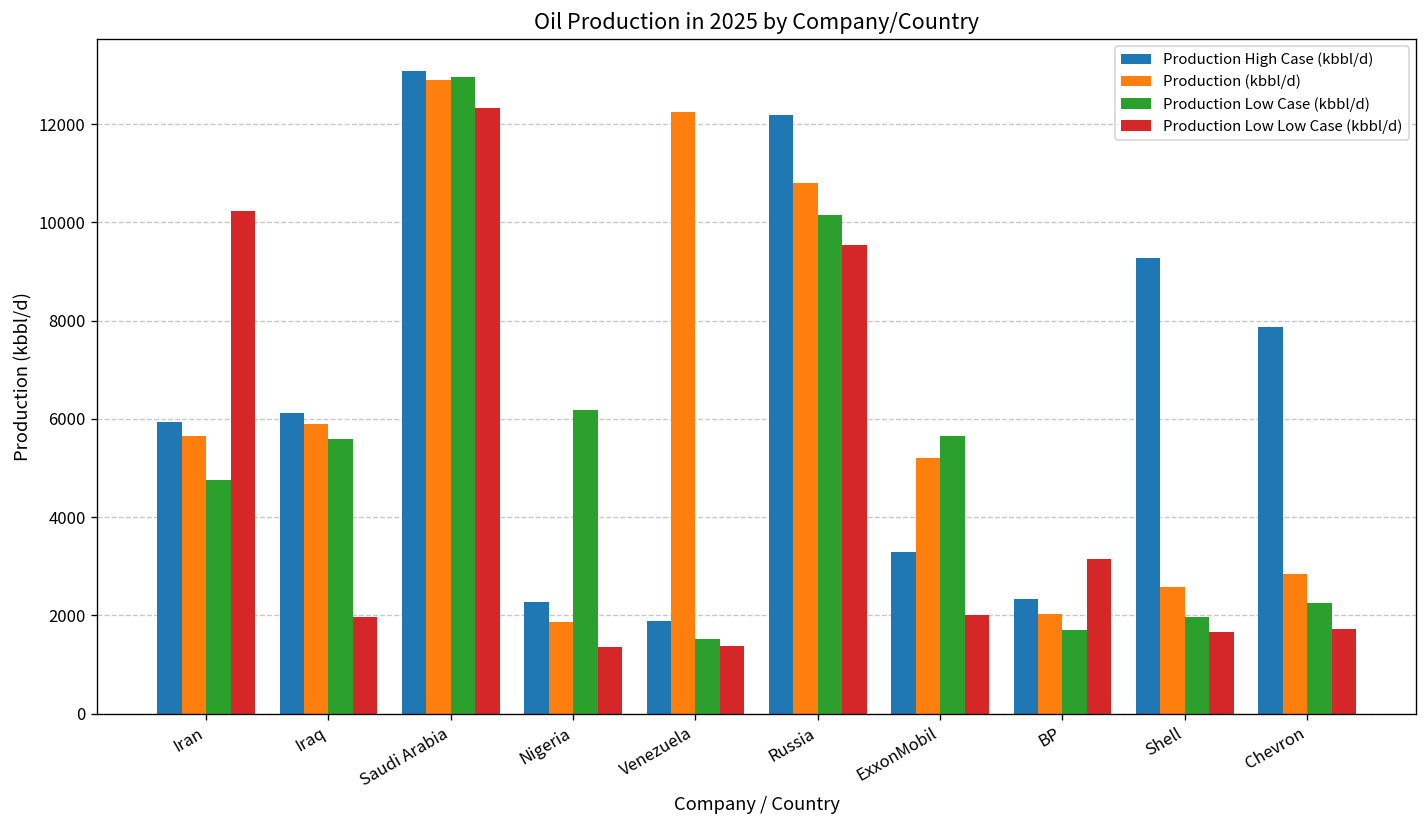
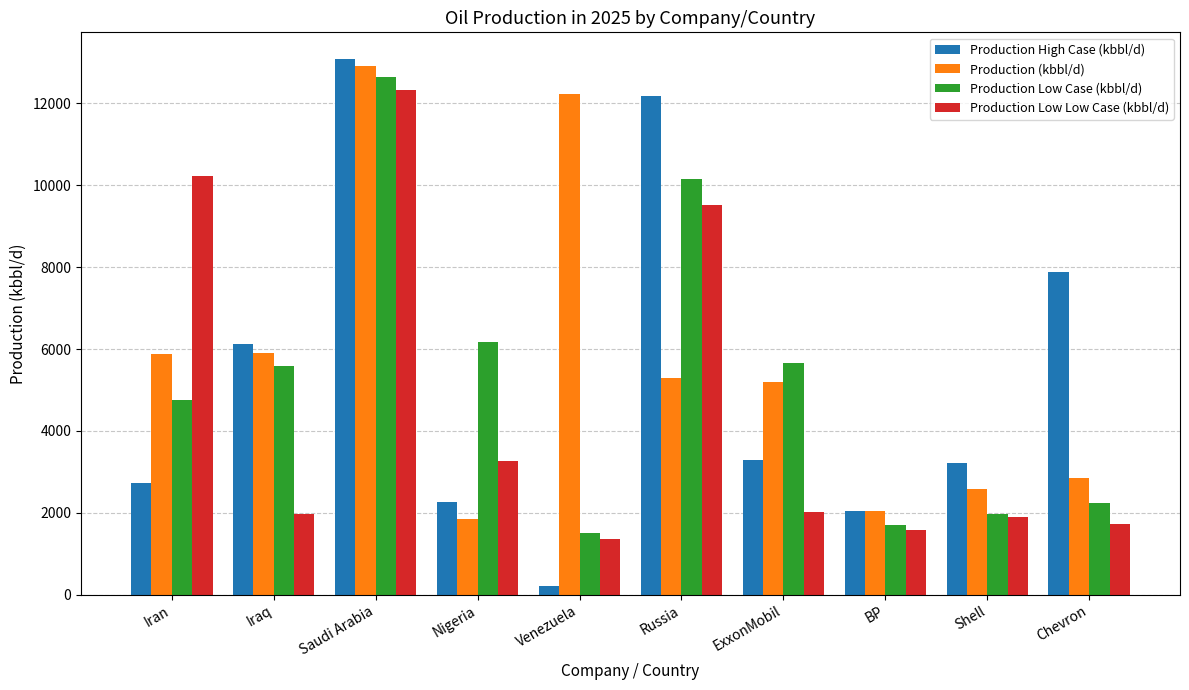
  {
    "Production High Case (kbbl/d)": {
-     "Iran": 5900,
+     "Iran": 2700,
      "Iraq": 6100,
      "Saudi Arabia": 13100,
      "Nigeria": 2300,
-     "Venezuela": 1900,
+     "Venezuela": 200,
      "Russia": 12200,
      "ExxonMobil": 3300,
-     "BP": 2300,
-     "Shell": 9300,
+     "BP": 2000,
+     "Shell": 3200,
      "Chevron": 7900
    },
    "Production (kbbl/d)": {
-     "Iran": 5600,
+     "Iran": 5900,
      "Iraq": 5900,
      "Saudi Arabia": 12900,
      "Nigeria": 1900,
      "Venezuela": 12200,
-     "Russia": 10800,
+     "Russia": 5300,
      "ExxonMobil": 5200,
      "BP": 2000,
      "Shell": 2600,
      "Chevron": 2800
    },
    "Production Low Case (kbbl/d)": {
      "Iran": 4700,
      "Iraq": 5600,
-     "Saudi Arabia": 13000,
+     "Saudi Arabia": 12600,
      "Nigeria": 6200,
      "Venezuela": 1500,
      "Russia": 10100,
      "ExxonMobil": 5700,
      "BP": 1700,
      "Shell": 2000,
      "Chevron": 2200
    },
    "Production Low Low Case (kbbl/d)": {
      "Iran": 10200,
      "Iraq": 2000,
      "Saudi Arabia": 12300,
-     "Nigeria": 1400,
+     "Nigeria": 3300,
      "Venezuela": 1400,
      "Russia": 9500,
      "ExxonMobil": 2000,
-     "BP": 3100,
-     "Shell": 1700,
+     "BP": 1600,
+     "Shell": 1900,
      "Chevron": 1700
    }
  }
